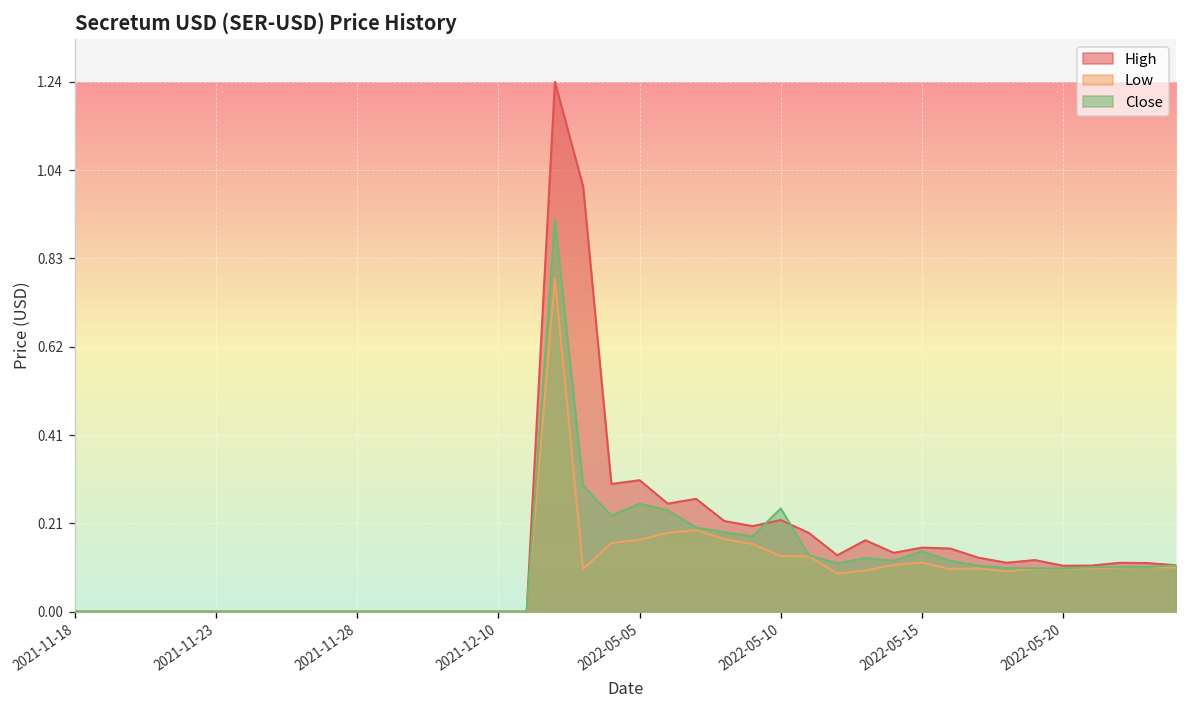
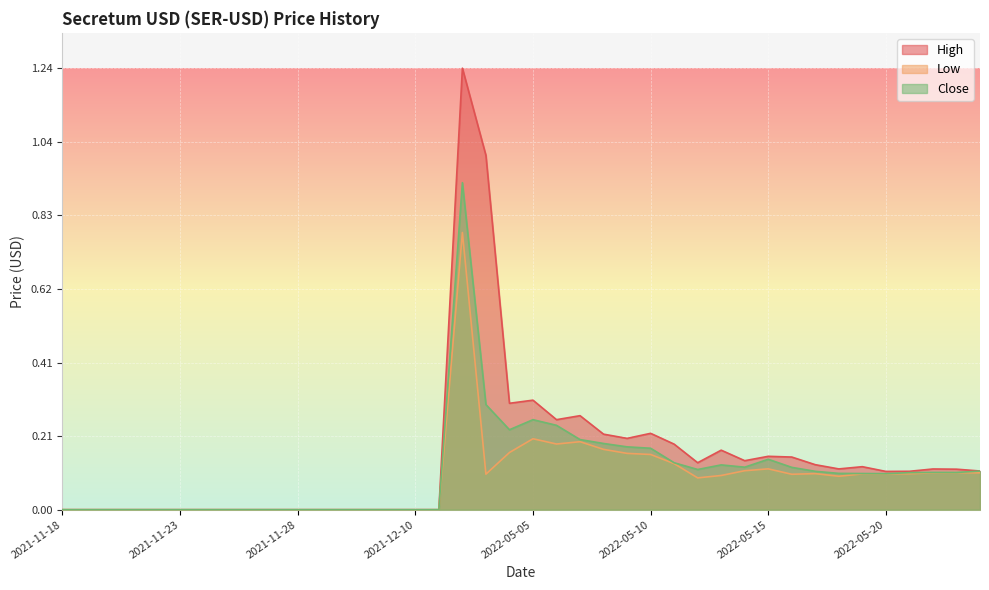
  {
    "High": {
      "2022-05-05": 0.31,
      "2022-05-10": 0.22,
      "2022-05-15": 0.15
    },
    "Low": {
-     "2022-05-05": 0.17,
-     "2022-05-10": 0.13,
+     "2022-05-05": 0.20,
+     "2022-05-10": 0.16,
      "2022-05-15": 0.12
    },
    "Close": {
      "2022-05-05": 0.25,
-     "2022-05-10": 0.24,
+     "2022-05-10": 0.17,
      "2022-05-15": 0.14
    }
  }
